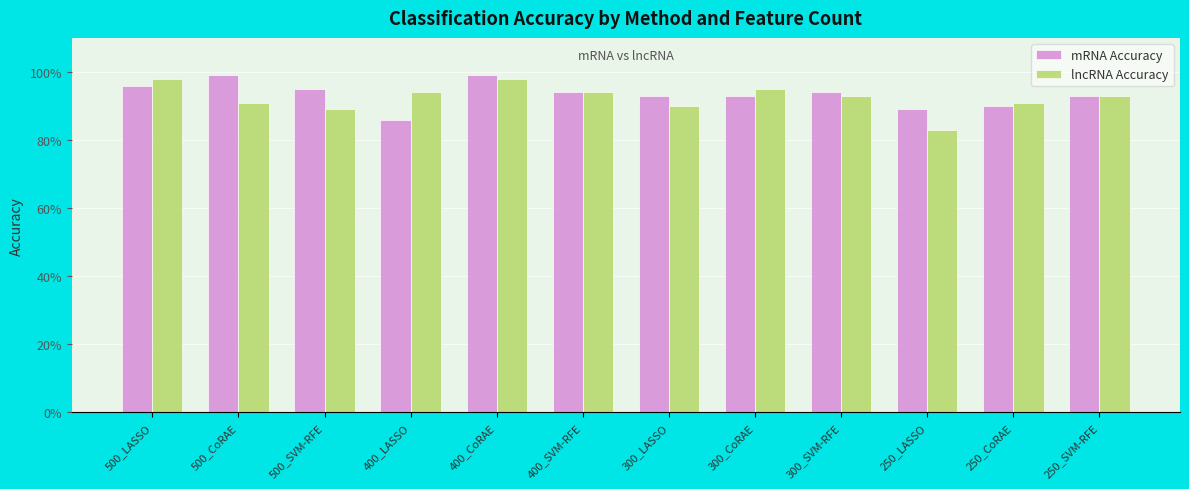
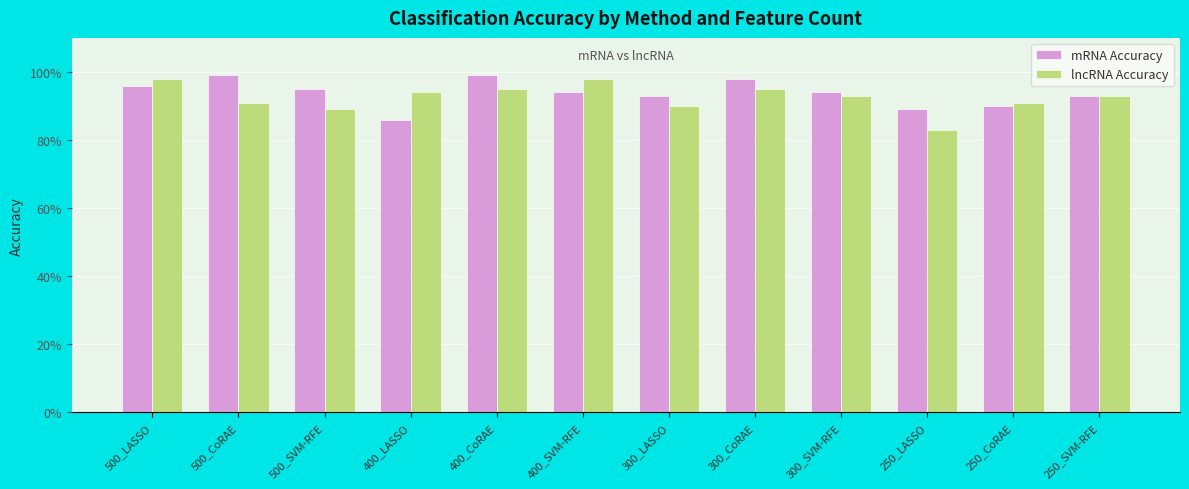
  {
    "mRNA Accuracy": {
      "500_LASSO": "96%",
      "500_CoRAE": "99%",
      "500_SVM-RFE": "95%",
      "400_LASSO": "86%",
      "400_CoRAE": "99%",
      "400_SVM-RFE": "94%",
      "300_LASSO": "93%",
-     "300_CoRAE": "93%",
+     "300_CoRAE": "98%",
      "300_SVM-RFE": "94%",
      "250_LASSO": "89%",
      "250_CoRAE": "90%",
      "250_SVM-RFE": "93%"
    },
    "lncRNA Accuracy": {
      "500_LASSO": "98%",
      "500_CoRAE": "91%",
      "500_SVM-RFE": "89%",
      "400_LASSO": "94%",
-     "400_CoRAE": "98%",
-     "400_SVM-RFE": "94%",
+     "400_CoRAE": "95%",
+     "400_SVM-RFE": "98%",
      "300_LASSO": "90%",
      "300_CoRAE": "95%",
      "300_SVM-RFE": "93%",
      "250_LASSO": "83%",
      "250_CoRAE": "91%",
      "250_SVM-RFE": "93%"
    }
  }
